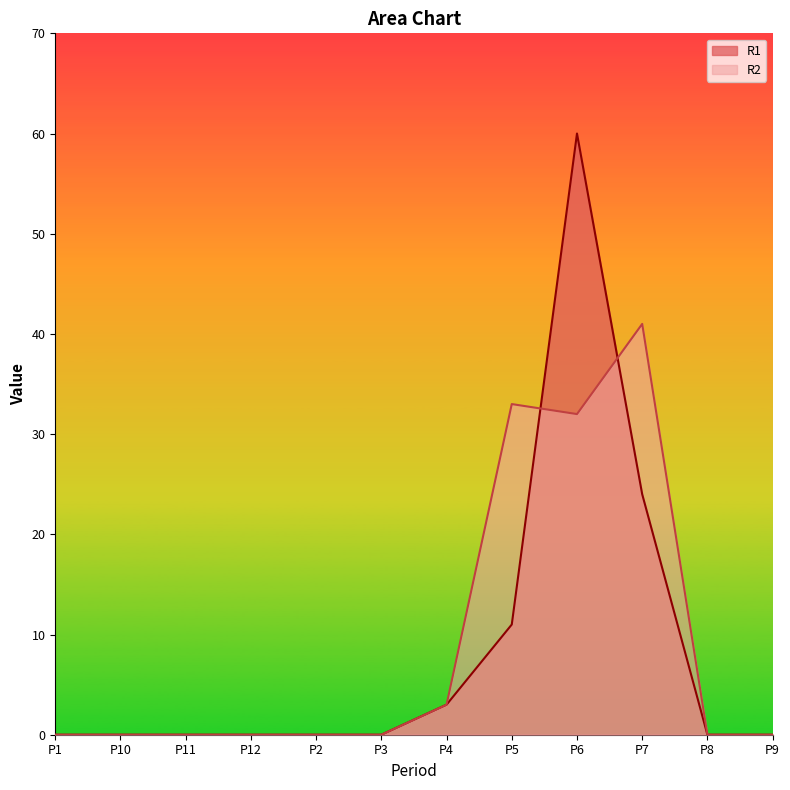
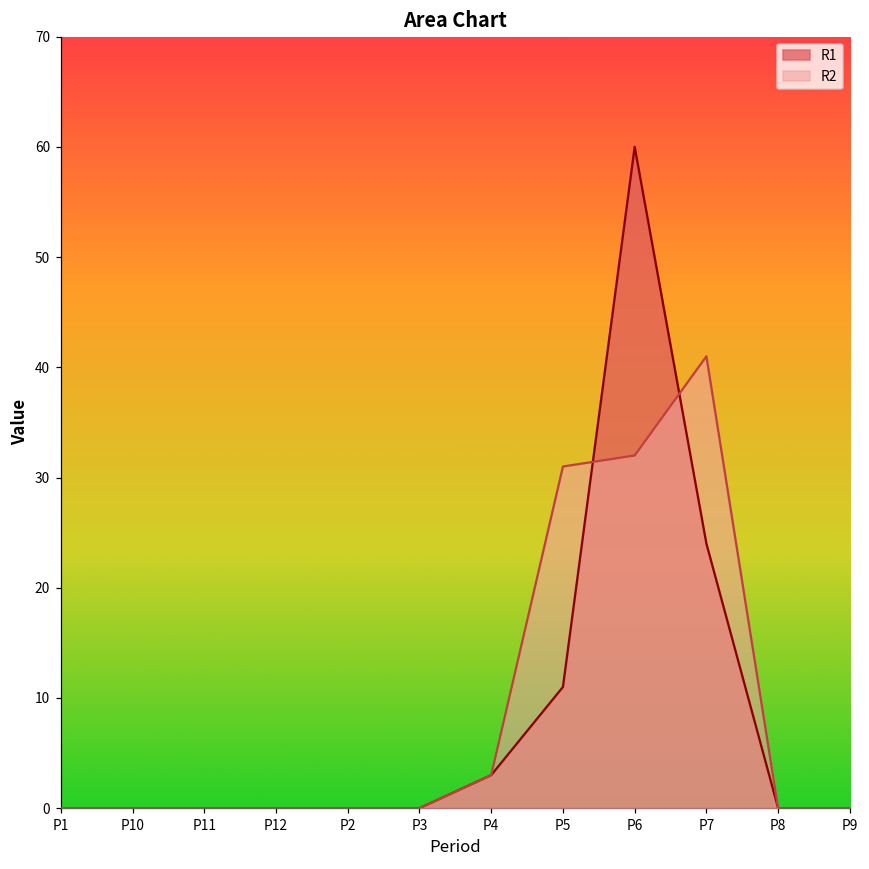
  {
    "R1": {
      "P5": 11,
      "P6": 60,
      "P7": 24
    },
    "R2": {
-     "P5": 33,
+     "P5": 31,
      "P6": 32,
      "P7": 41
    }
  }
